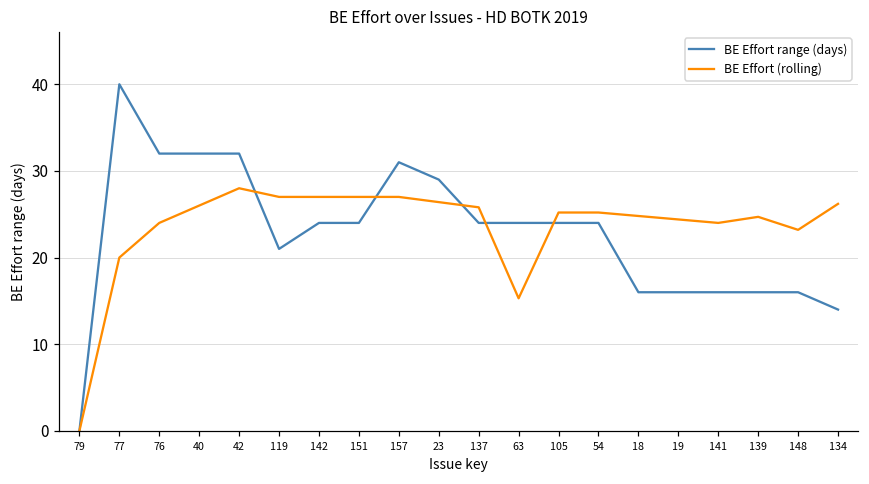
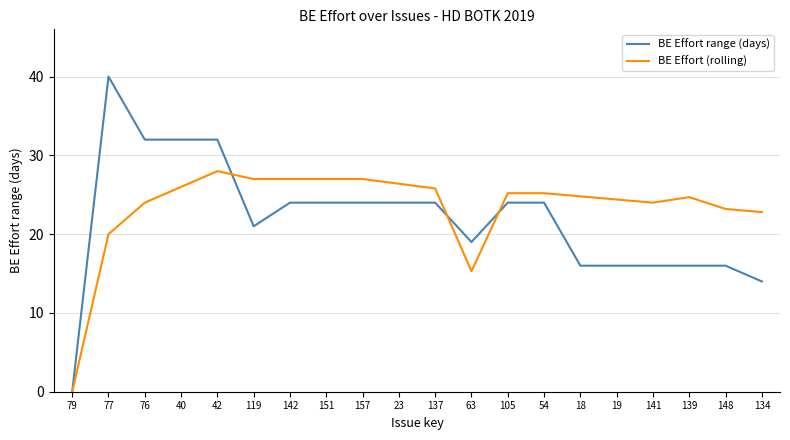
  {
    "BE Effort range (days)": {
      "77": 40,
      "76": 32,
      "40": 32,
      "42": 32,
      "119": 21,
      "142": 24,
      "151": 24,
-     "157": 31,
-     "23": 29,
+     "157": 24,
+     "23": 24,
      "137": 24,
-     "63": 24,
+     "63": 19,
      "105": 24,
      "54": 24,
      "18": 16,
      "19": 16,
      "141": 16,
      "139": 16,
      "148": 16,
      "134": 14
    },
    "BE Effort (rolling)": {
      "77": 20,
      "76": 24,
      "40": 26,
      "42": 28,
      "119": 27,
      "142": 27,
      "151": 27,
      "157": 27,
      "23": 26,
      "137": 26,
      "63": 15,
      "105": 25,
      "54": 25,
      "18": 25,
      "19": 24,
      "141": 24,
      "139": 25,
      "148": 23,
-     "134": 26
+     "134": 23
    }
  }
